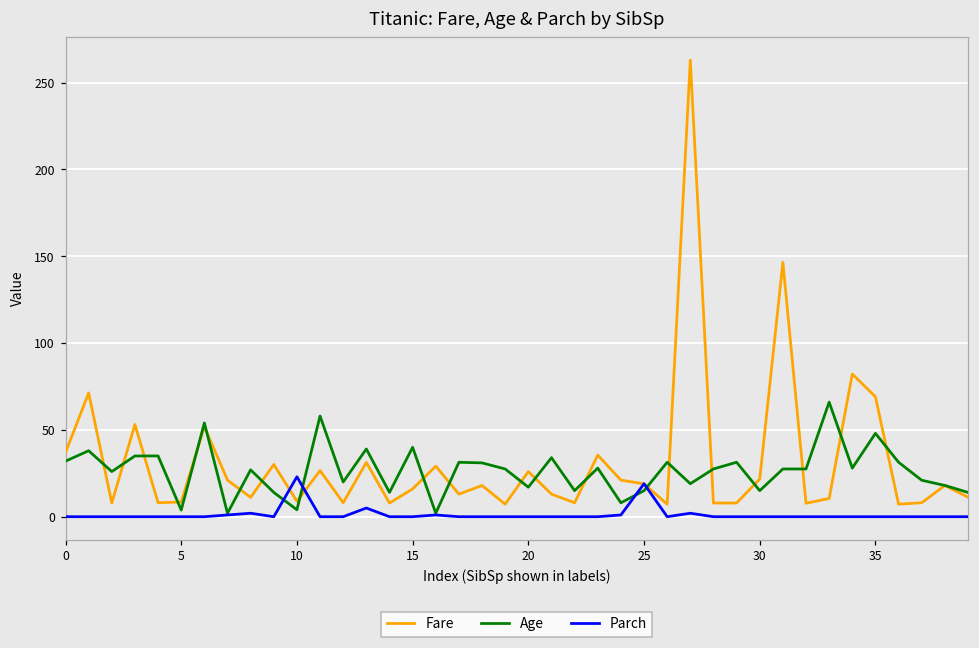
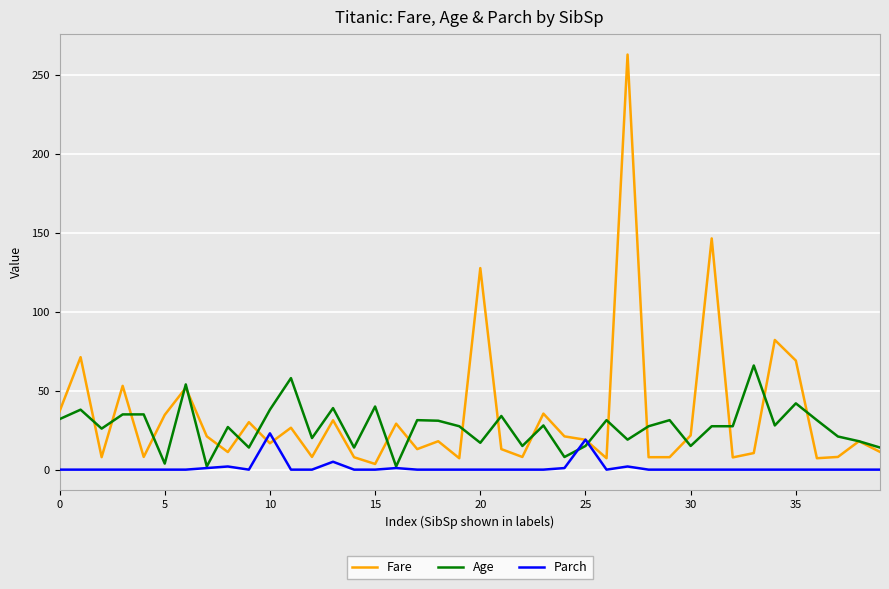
  {
    "Fare": {
      "0": 37,
-     "5": 8,
-     "10": 9,
-     "15": 16,
-     "20": 26,
+     "5": 35,
+     "10": 17,
+     "15": 4,
+     "20": 128,
      "30": 22,
      "35": 69
    },
    "Age": {
      "0": 32,
      "5": 4,
-     "10": 4,
+     "10": 38,
      "15": 40,
      "20": 17,
      "25": 15,
      "30": 15,
-     "35": 48
+     "35": 42
    },
    "Parch": {
      "0": 0,
      "5": 0,
      "10": 23,
      "15": 0,
      "20": 0,
      "30": 0,
      "35": 0
    }
  }
